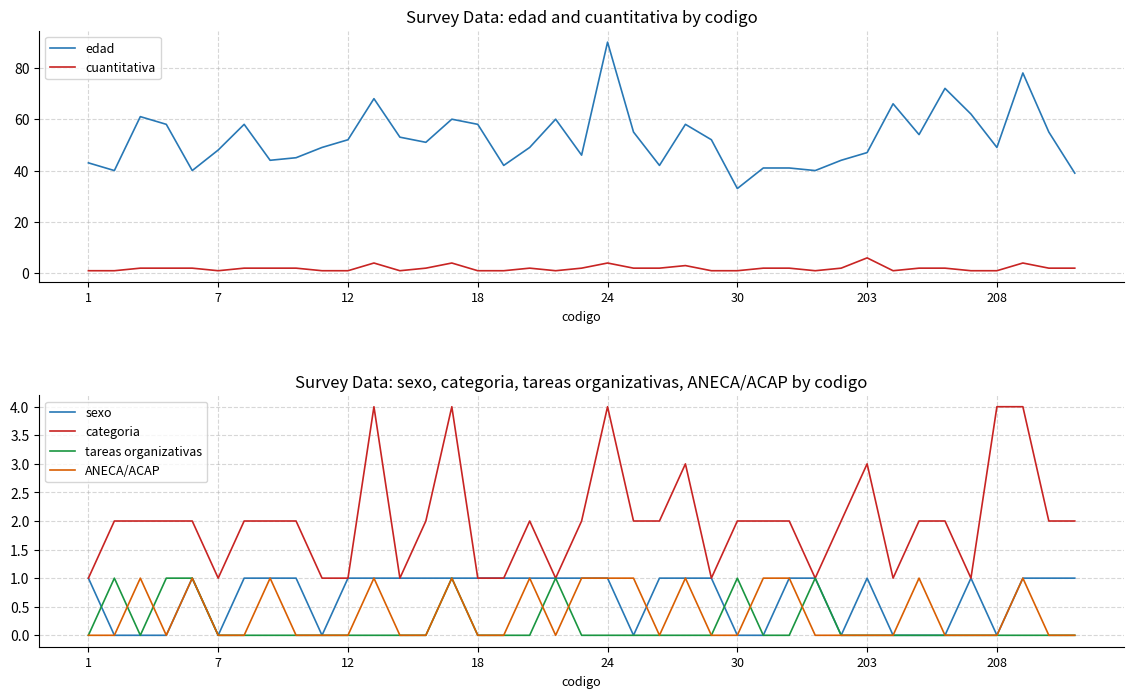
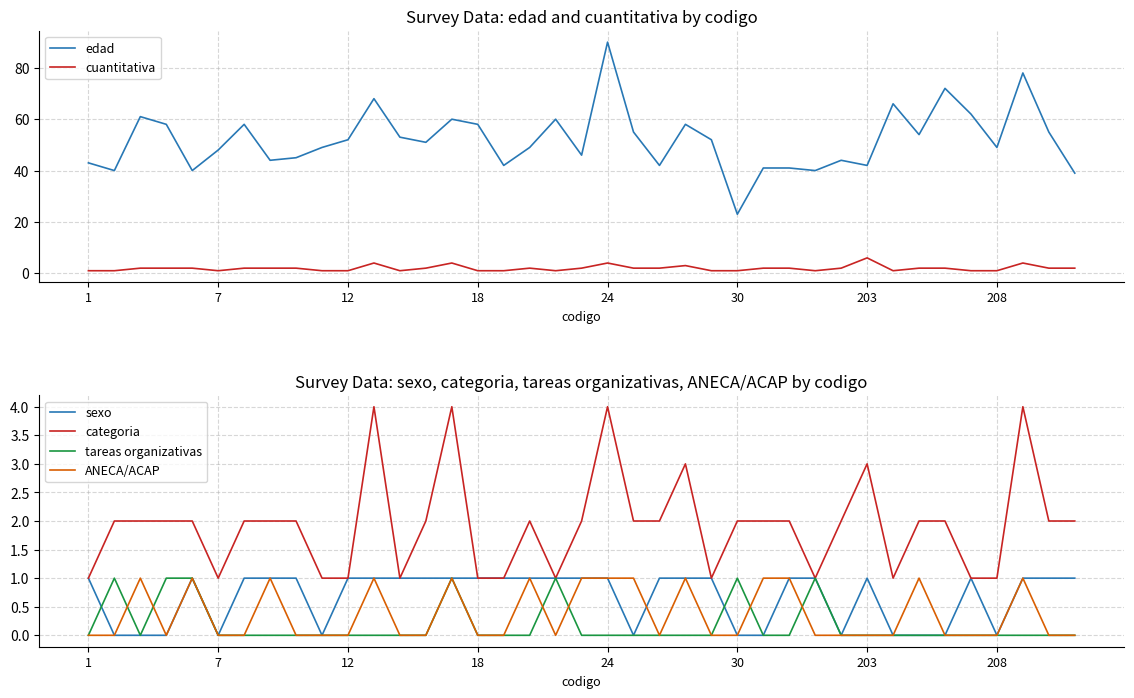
  {
    "Survey Data: edad and cuantitativa by codigo": {
      "edad": {
-       "30": 33,
-       "203": 47,
+       "30": 23,
+       "203": 42,
        "208": 49
      },
      "cuantitativa": {
        "30": 1,
        "203": 6,
        "208": 1
      }
    },
    "Survey Data: sexo, categoria, tareas organizativas, ANECA/ACAP by codigo": {
      "sexo": {
        "203": 1
      },
      "categoria": {
        "30": 2,
        "203": 3,
-       "208": 4
+       "208": 1
      },
      "tareas organizativas": {
        "30": 1
      }
    }
  }
